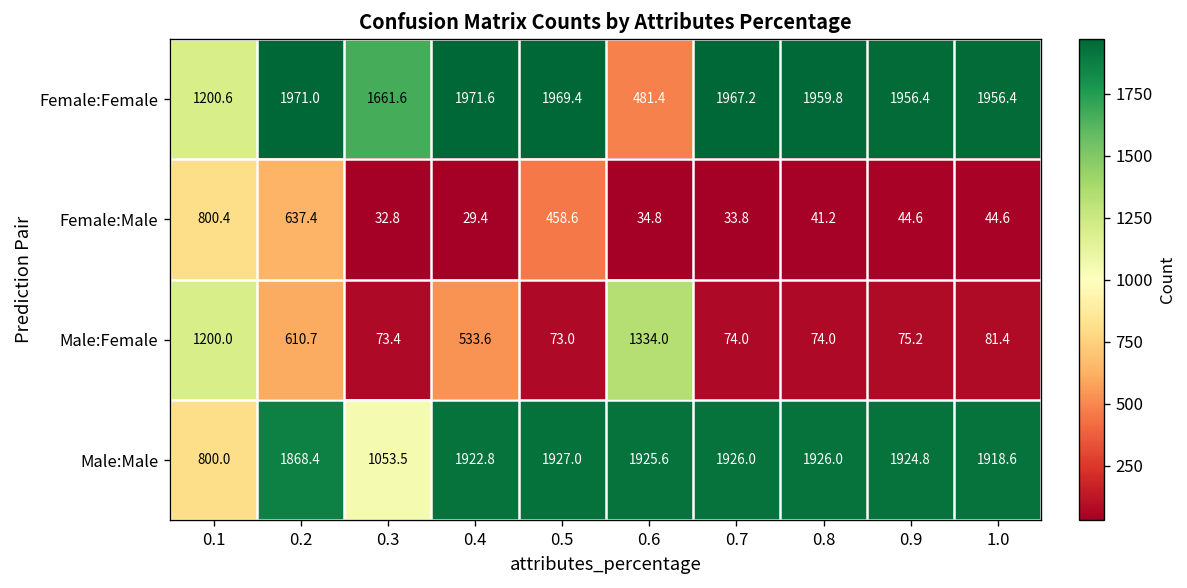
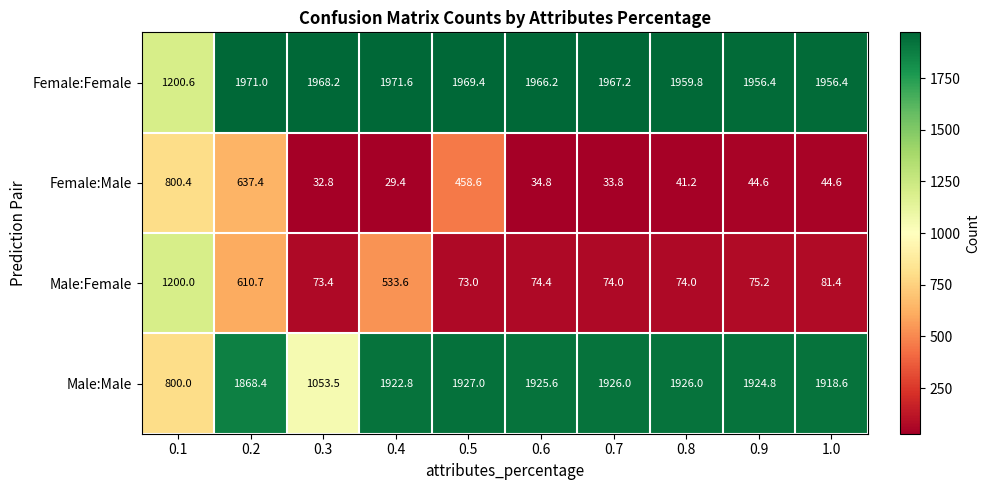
  {
    "Female:Female": {
      "0.1": 1200.6,
      "0.2": 1971.0,
-     "0.3": 1661.6,
+     "0.3": 1968.2,
      "0.4": 1971.6,
      "0.5": 1969.4,
-     "0.6": 481.4,
+     "0.6": 1966.2,
      "0.7": 1967.2,
      "0.8": 1959.8,
      "0.9": 1956.4,
      "1.0": 1956.4
    },
    "Female:Male": {
      "0.1": 800.4,
      "0.2": 637.4,
      "0.3": 32.8,
      "0.4": 29.4,
      "0.5": 458.6,
      "0.6": 34.8,
      "0.7": 33.8,
      "0.8": 41.2,
      "0.9": 44.6,
      "1.0": 44.6
    },
    "Male:Female": {
      "0.1": 1200.0,
      "0.2": 610.7,
      "0.3": 73.4,
      "0.4": 533.6,
      "0.5": 73.0,
-     "0.6": 1334.0,
+     "0.6": 74.4,
      "0.7": 74.0,
      "0.8": 74.0,
      "0.9": 75.2,
      "1.0": 81.4
    },
    "Male:Male": {
      "0.1": 800.0,
      "0.2": 1868.4,
      "0.3": 1053.5,
      "0.4": 1922.8,
      "0.5": 1927.0,
      "0.6": 1925.6,
      "0.7": 1926.0,
      "0.8": 1926.0,
      "0.9": 1924.8,
      "1.0": 1918.6
    }
  }
